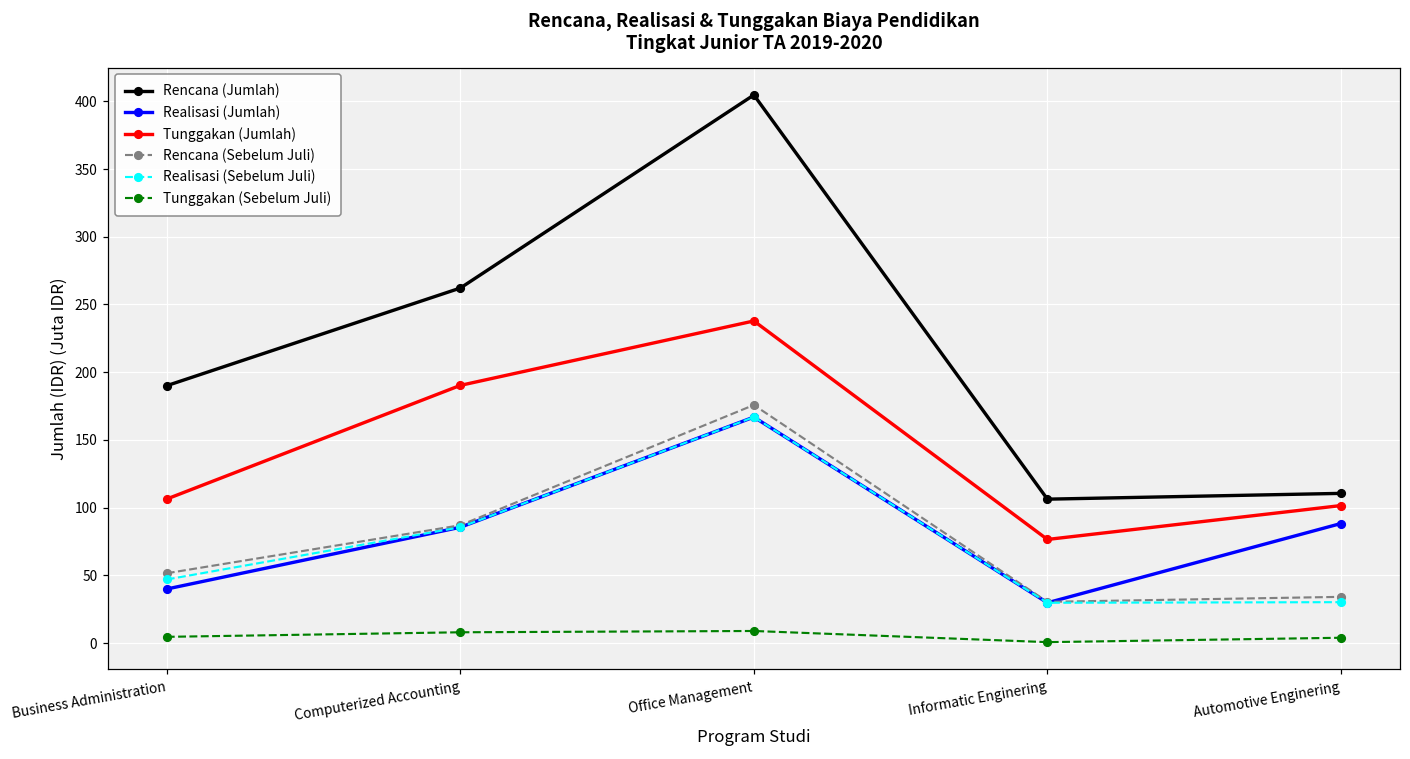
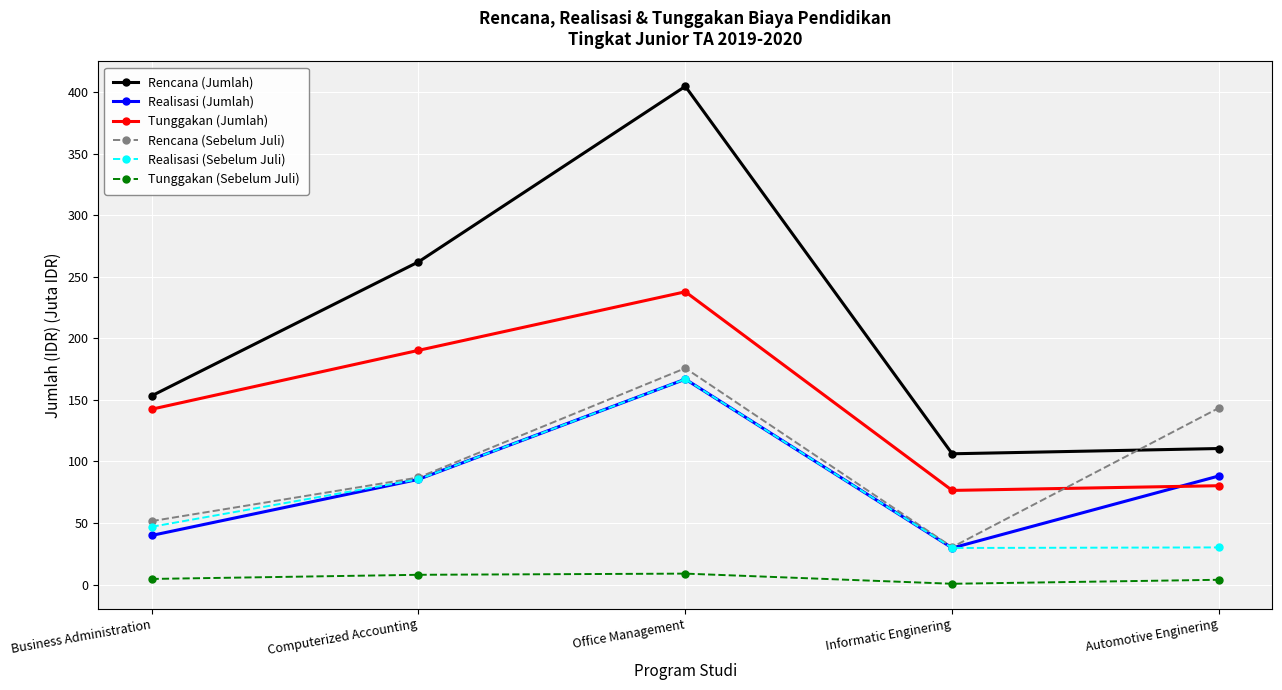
  {
    "Rencana (Jumlah)": {
-     "Business Administration": 190,
+     "Business Administration": 153,
      "Computerized Accounting": 262,
      "Office Management": 405,
      "Informatic Enginering": 106,
      "Automotive Enginering": 111
    },
    "Realisasi (Jumlah)": {
      "Business Administration": 40,
      "Automotive Enginering": 88
    },
    "Tunggakan (Jumlah)": {
-     "Business Administration": 106,
+     "Business Administration": 142,
      "Computerized Accounting": 190,
      "Office Management": 238,
      "Informatic Enginering": 77,
-     "Automotive Enginering": 102
+     "Automotive Enginering": 80
    },
    "Rencana (Sebelum Juli)": {
      "Business Administration": 52,
      "Office Management": 176,
-     "Automotive Enginering": 34
+     "Automotive Enginering": 144
    },
    "Realisasi (Sebelum Juli)": {
      "Business Administration": 47,
      "Automotive Enginering": 30
    },
    "Tunggakan (Sebelum Juli)": {
      "Business Administration": 5,
      "Computerized Accounting": 8,
      "Office Management": 9,
      "Informatic Enginering": 1,
      "Automotive Enginering": 4
    }
  }
